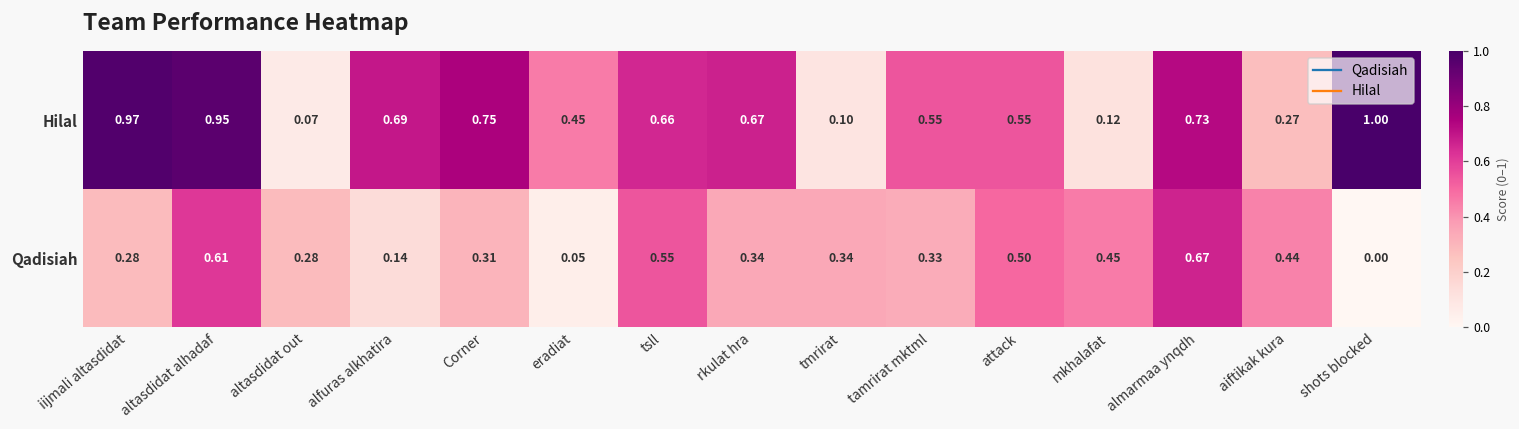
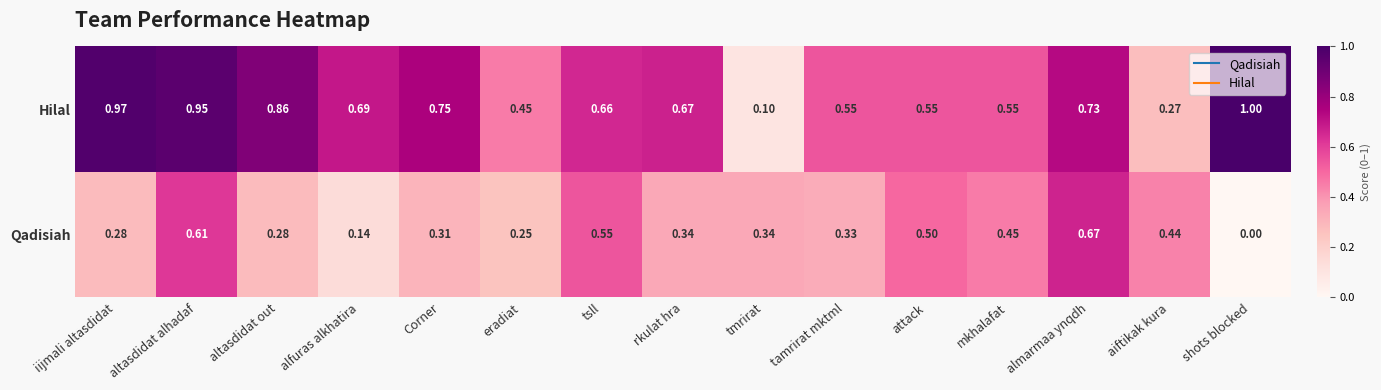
  {
    "Hilal": {
      "iijmali altasdidat": 0.97,
      "altasdidat alhadaf": 0.95,
-     "altasdidat out": 0.07,
+     "altasdidat out": 0.86,
      "alfuras alkhatira": 0.69,
      "Corner": 0.75,
      "eradiat": 0.45,
      "tsll": 0.66,
      "rkulat hra": 0.67,
      "tmrirat": 0.10,
      "tamrirat mktml": 0.55,
      "attack": 0.55,
-     "mkhalafat": 0.12,
+     "mkhalafat": 0.55,
      "almarmaa ynqdh": 0.73,
      "aiftikak kura": 0.27,
      "shots blocked": 1.00
    },
    "Qadisiah": {
      "iijmali altasdidat": 0.28,
      "altasdidat alhadaf": 0.61,
      "altasdidat out": 0.28,
      "alfuras alkhatira": 0.14,
      "Corner": 0.31,
-     "eradiat": 0.05,
+     "eradiat": 0.25,
      "tsll": 0.55,
      "rkulat hra": 0.34,
      "tmrirat": 0.34,
      "tamrirat mktml": 0.33,
      "attack": 0.50,
      "mkhalafat": 0.45,
      "almarmaa ynqdh": 0.67,
      "aiftikak kura": 0.44,
      "shots blocked": 0.00
    }
  }
